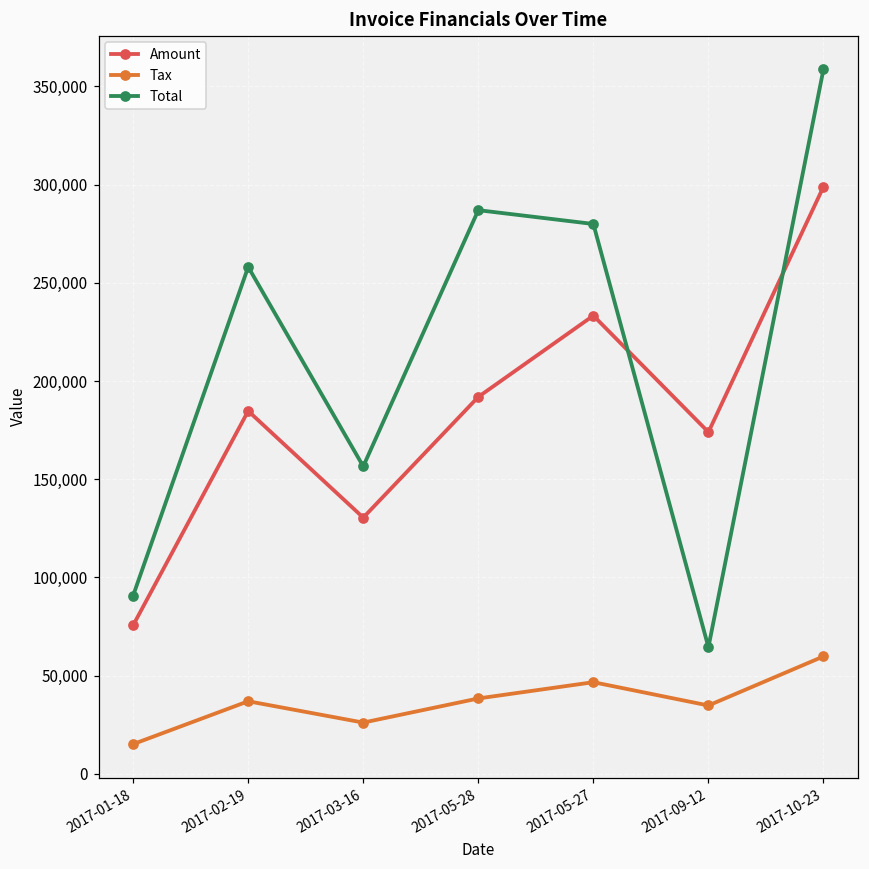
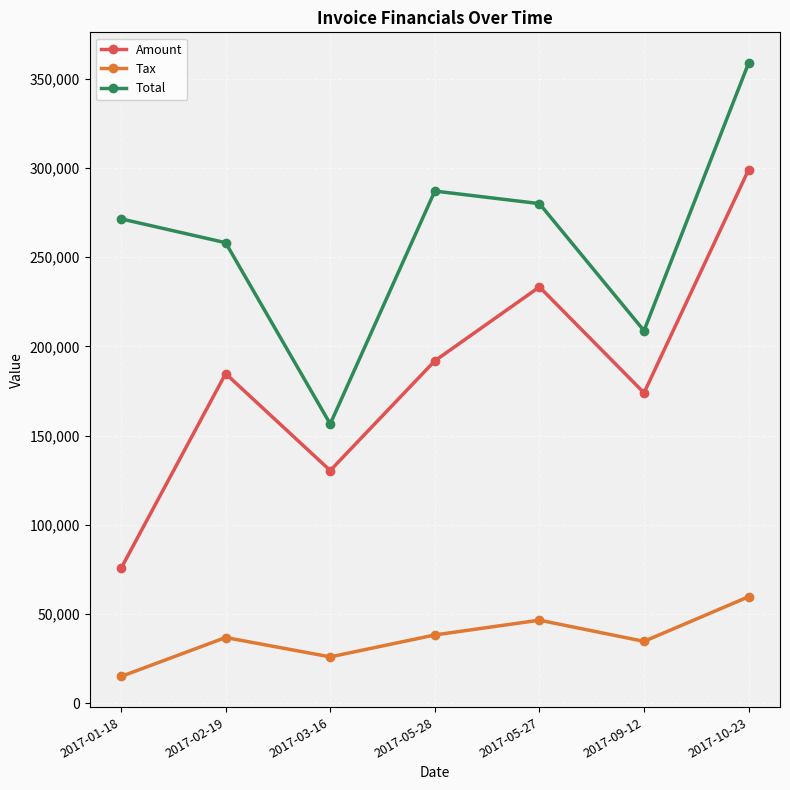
  {
    "Total": {
-     "2017-01-18": "91,000",
+     "2017-01-18": "271,000",
      "2017-02-19": "258,000",
      "2017-03-16": "157,000",
      "2017-05-28": "287,000",
      "2017-05-27": "280,000",
-     "2017-09-12": "64,000",
+     "2017-09-12": "209,000",
      "2017-10-23": "359,000"
    }
  }
